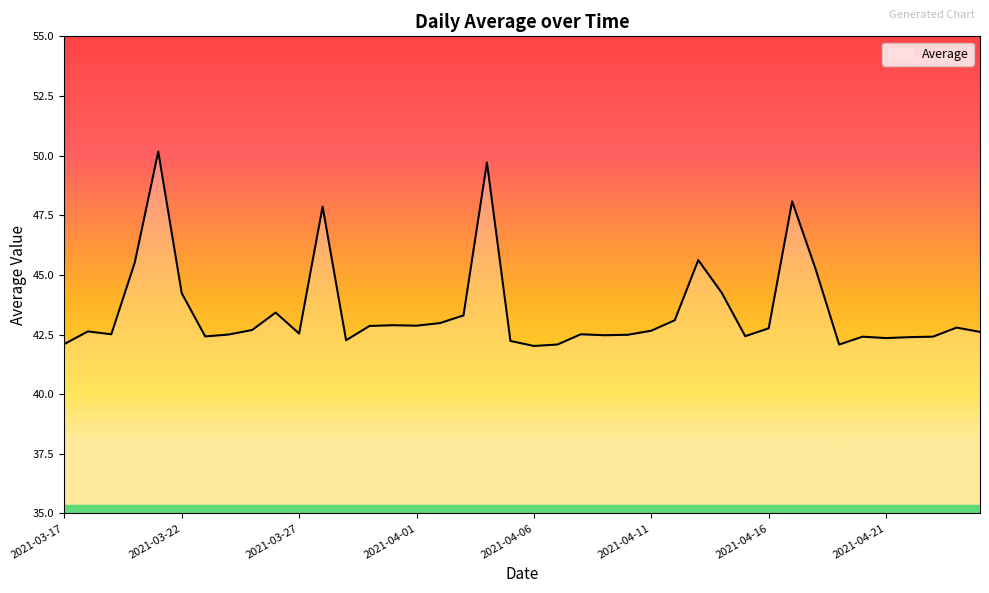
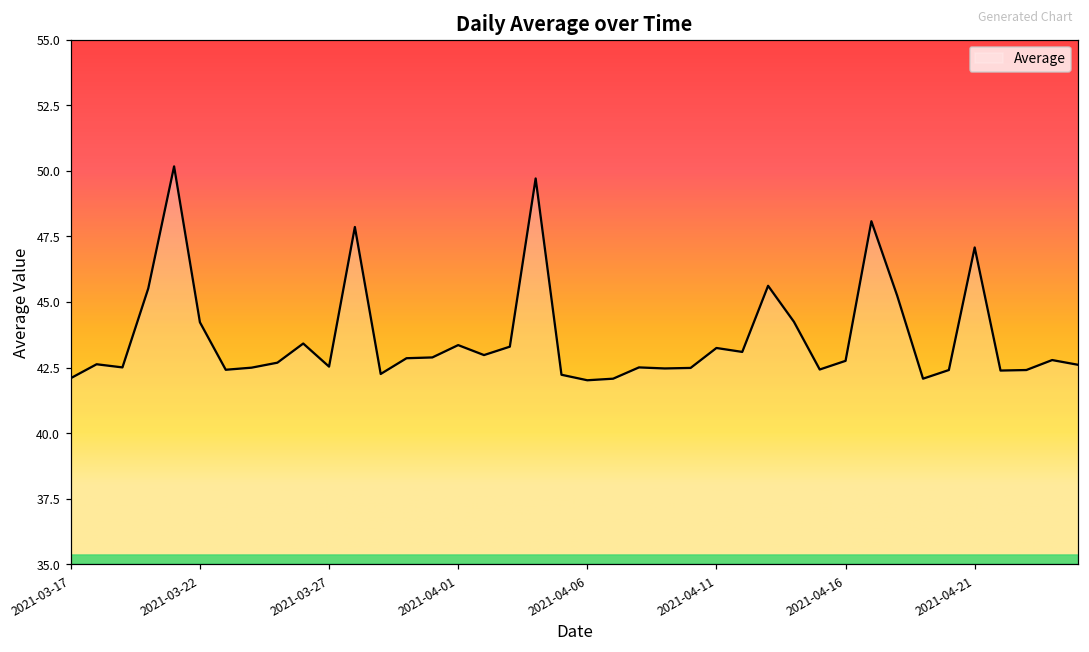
  {
    "2021-03-17": 42.1,
    "2021-03-22": 44.2,
    "2021-03-27": 42.5,
-   "2021-04-01": 42.9,
+   "2021-04-01": 43.4,
    "2021-04-06": 42.0,
-   "2021-04-11": 42.7,
+   "2021-04-11": 43.3,
    "2021-04-16": 42.8,
-   "2021-04-21": 42.4
+   "2021-04-21": 47.1
  }
